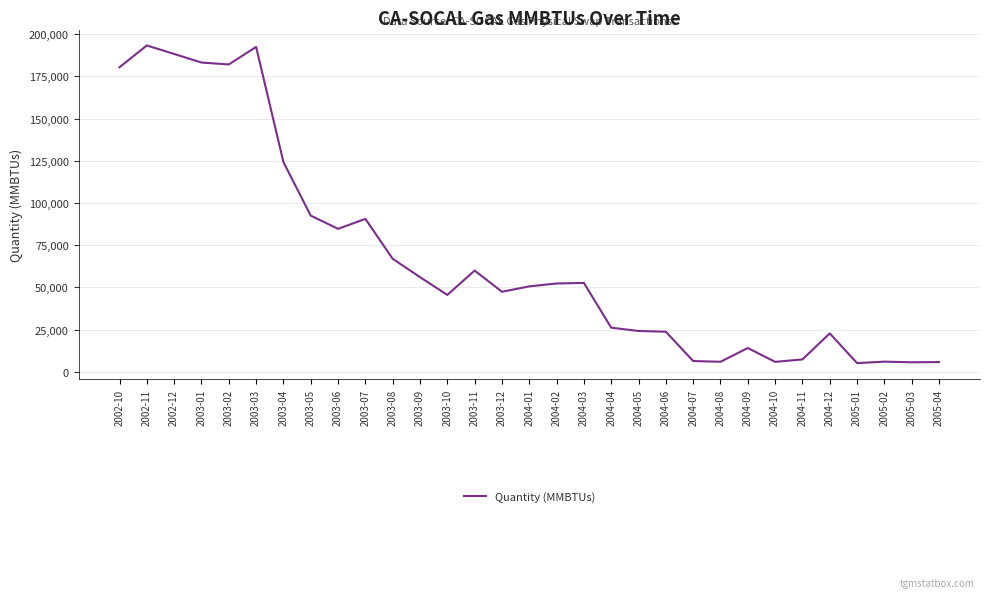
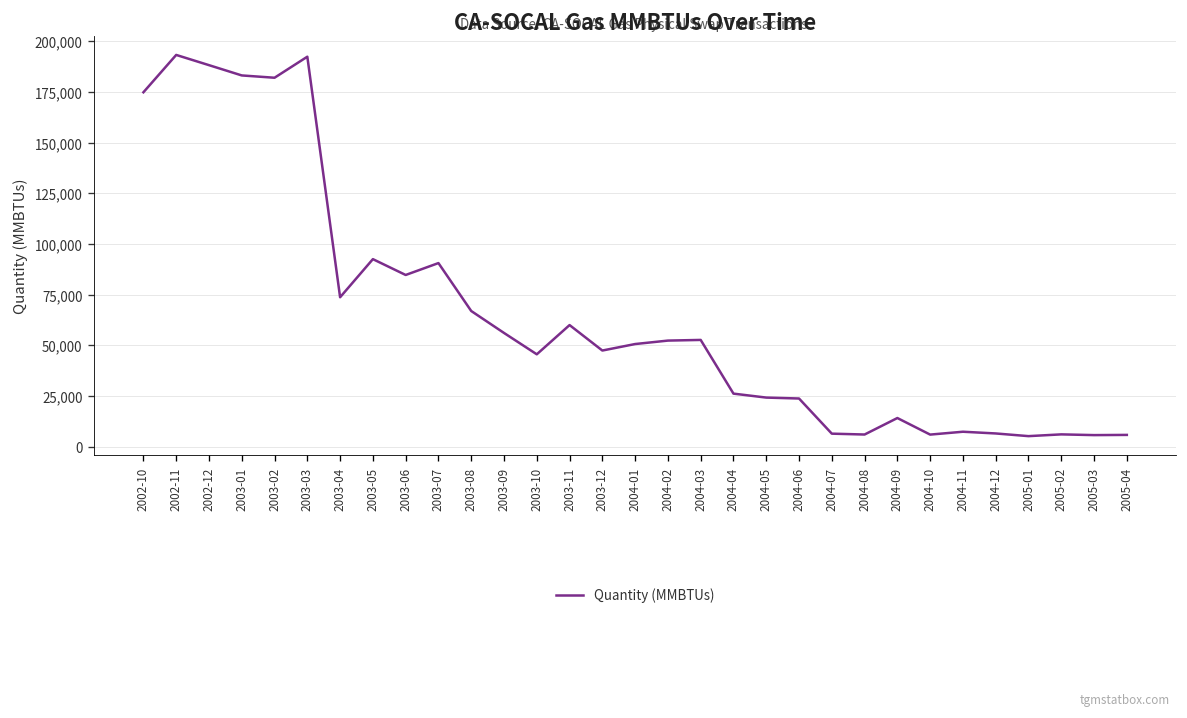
  {
-   "2002-10": "180,000",
+   "2002-10": "175,000",
    "2002-11": "193,000",
    "2002-12": "188,000",
    "2003-01": "183,000",
    "2003-02": "182,000",
    "2003-03": "192,000",
-   "2003-04": "124,000",
+   "2003-04": "74,000",
    "2003-05": "93,000",
    "2003-06": "85,000",
    "2003-07": "91,000",
    "2003-08": "67,000",
    "2003-09": "56,000",
    "2003-10": "46,000",
    "2003-11": "60,000",
    "2003-12": "47,000",
    "2004-01": "51,000",
    "2004-02": "52,000",
    "2004-03": "53,000",
    "2004-04": "26,000",
    "2004-05": "24,000",
    "2004-06": "24,000",
    "2004-07": "6,000",
    "2004-08": "6,000",
    "2004-09": "14,000",
    "2004-10": "6,000",
    "2004-11": "7,000",
-   "2004-12": "23,000",
+   "2004-12": "6,000",
    "2005-01": "5,000",
    "2005-02": "6,000",
    "2005-03": "6,000",
    "2005-04": "6,000"
  }
